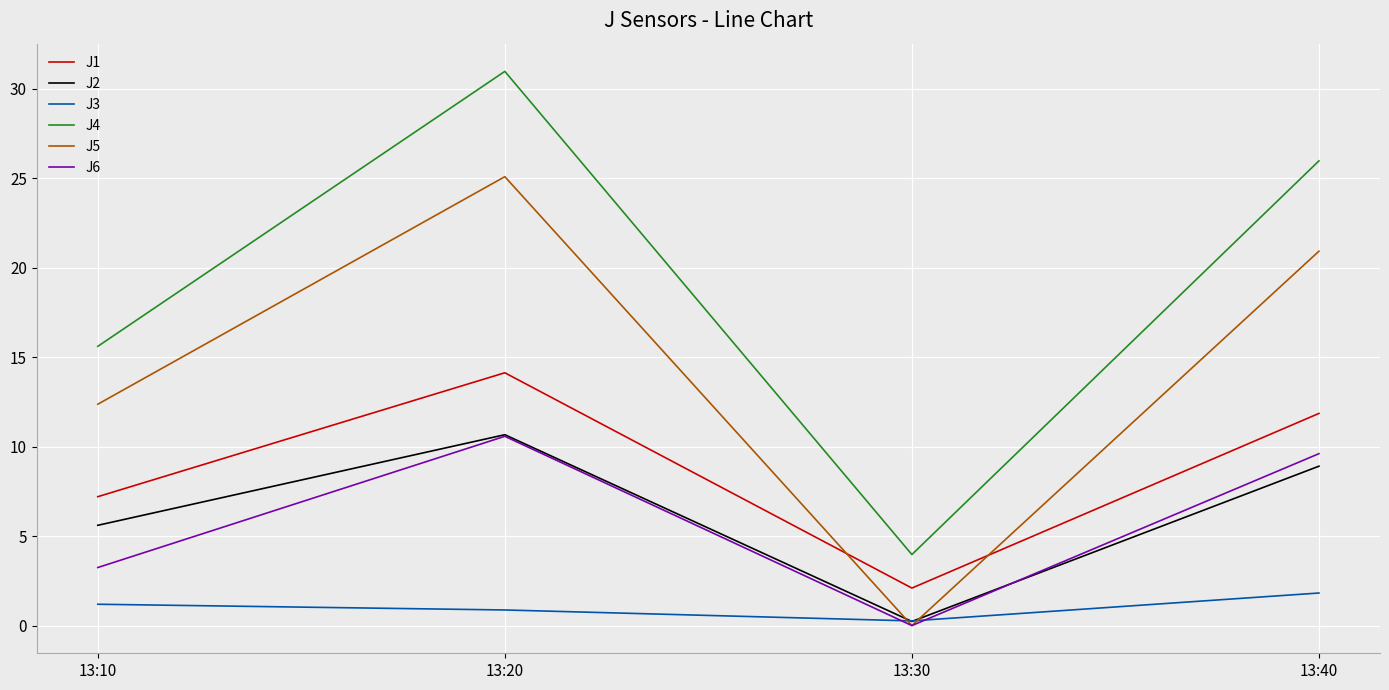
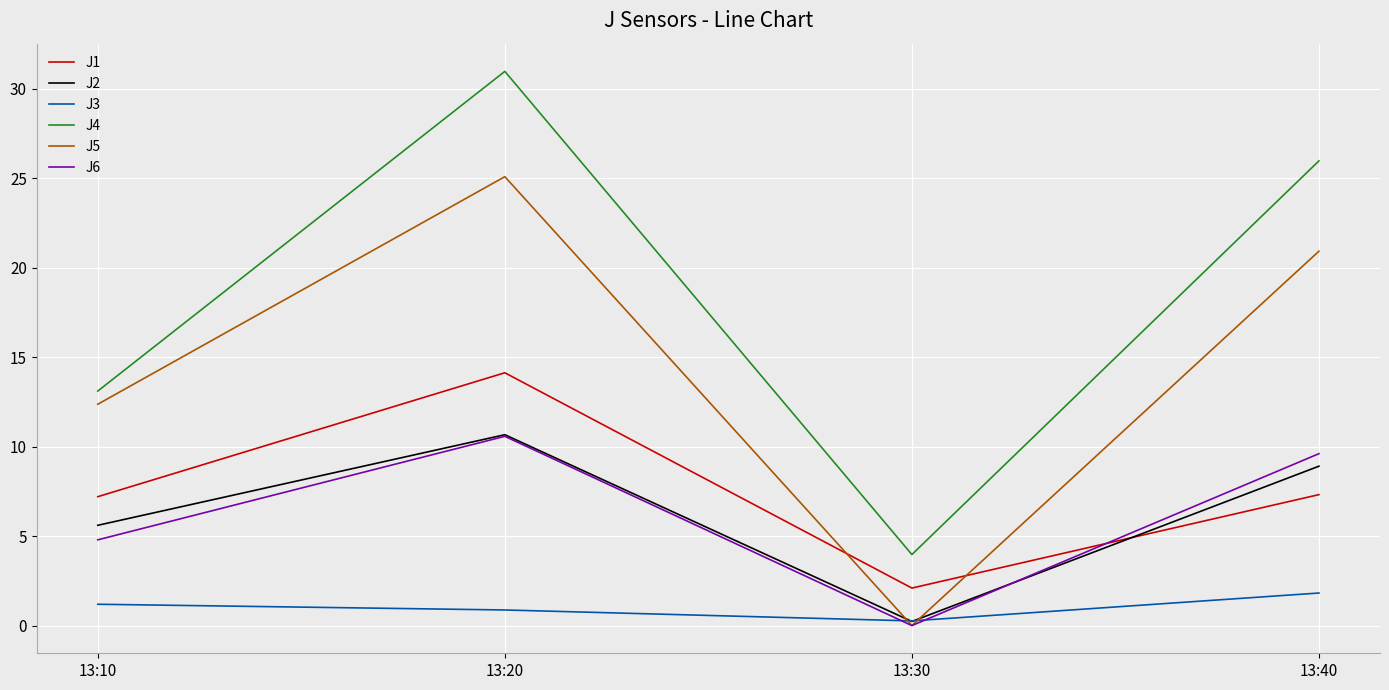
  {
    "J1": {
      "13:10": 7.2,
      "13:20": 14.1,
      "13:30": 2.1,
-     "13:40": 11.9
+     "13:40": 7.3
    },
    "J2": {
      "13:10": 5.6,
      "13:40": 8.9
    },
    "J3": {
      "13:10": 1.2,
      "13:20": 0.9,
      "13:40": 1.8
    },
    "J4": {
-     "13:10": 15.6,
+     "13:10": 13.1,
      "13:20": 31.0,
      "13:30": 4.0,
      "13:40": 26.0
    },
    "J5": {
      "13:10": 12.4,
      "13:20": 25.1,
      "13:40": 20.9
    },
    "J6": {
-     "13:10": 3.2,
+     "13:10": 4.8,
      "13:40": 9.6
    }
  }
